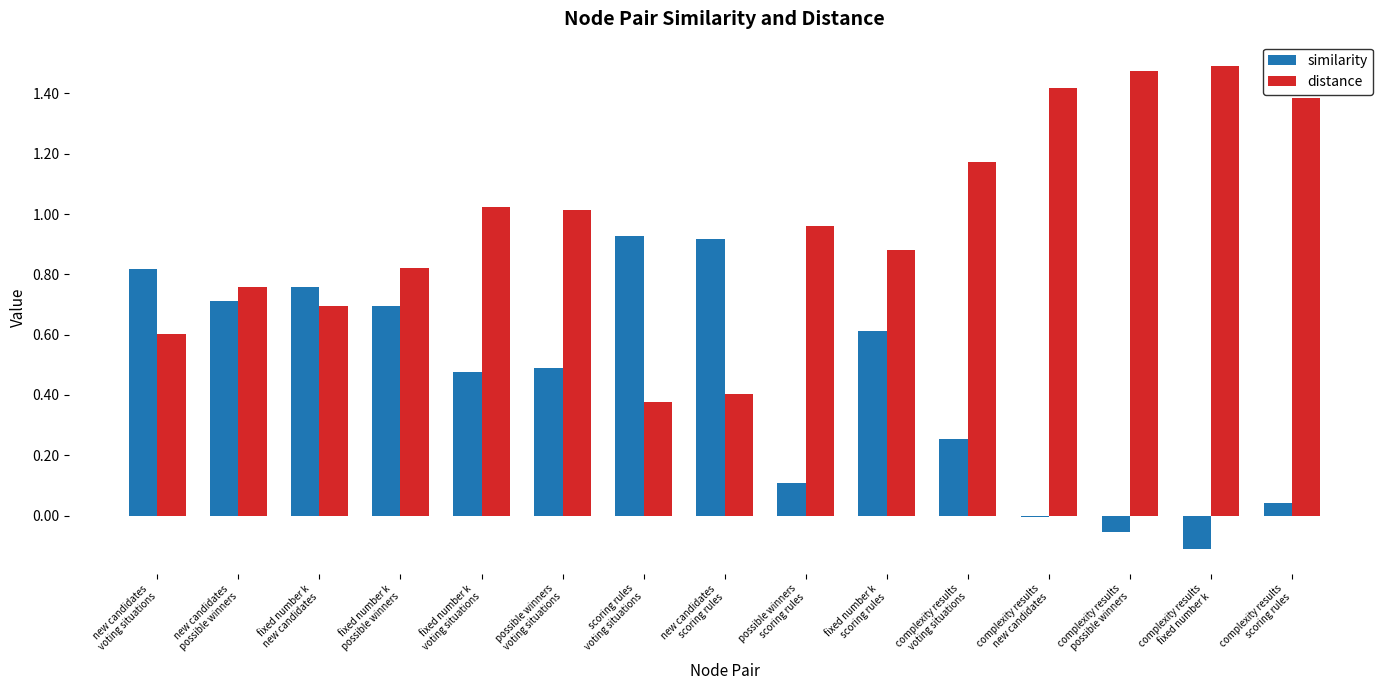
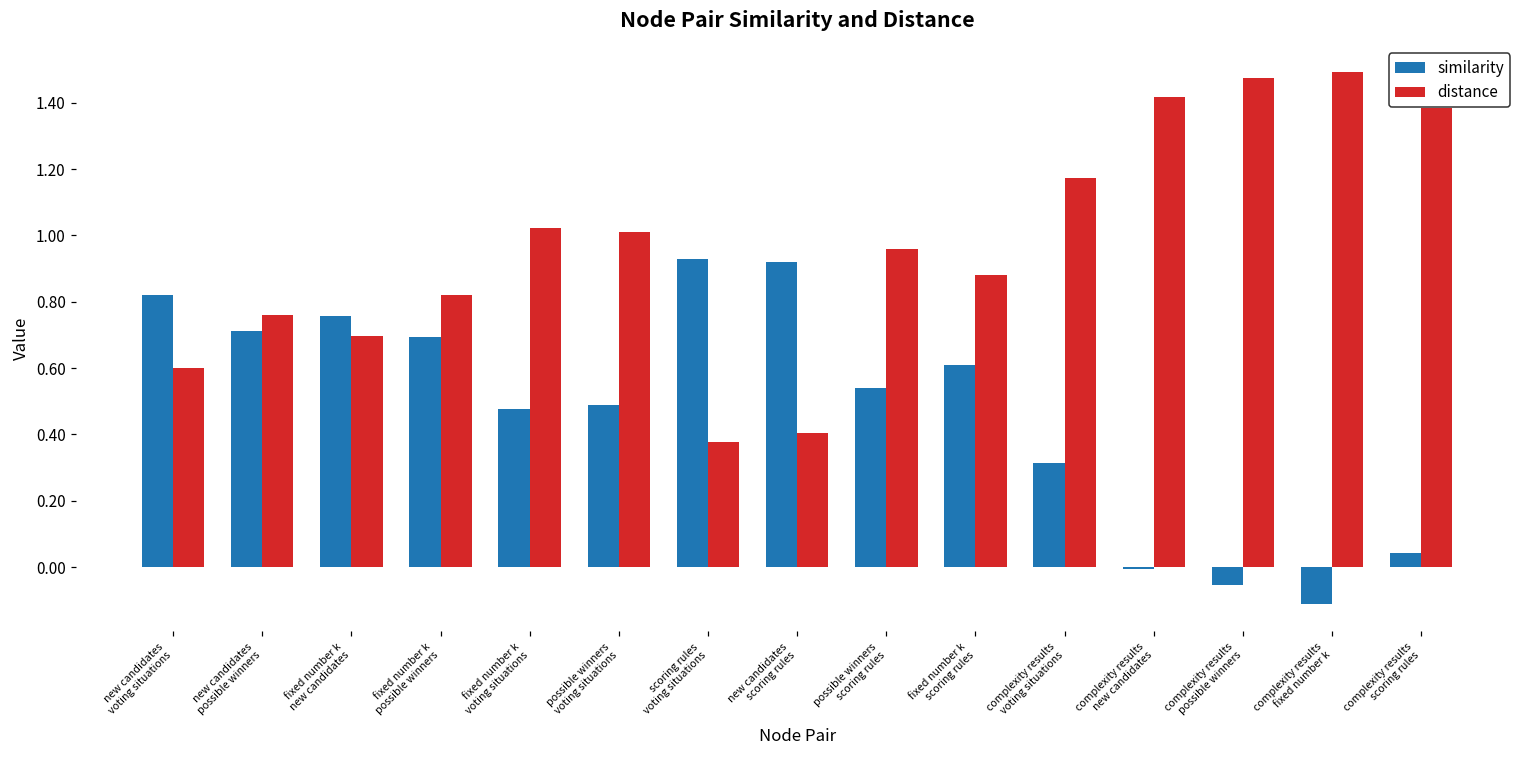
  {
    "similarity": {
      "new candidates voting situations": 0.82,
      "new candidates possible winners": 0.71,
      "fixed number k new candidates": 0.76,
      "fixed number k possible winners": 0.69,
      "fixed number k voting situations": 0.48,
      "possible winners voting situations": 0.49,
      "scoring rules voting situations": 0.93,
      "new candidates scoring rules": 0.92,
-     "possible winners scoring rules": 0.11,
+     "possible winners scoring rules": 0.54,
      "fixed number k scoring rules": 0.61,
-     "complexity results voting situations": 0.25,
+     "complexity results voting situations": 0.31,
      "complexity results possible winners": -0.05,
      "complexity results fixed number k": -0.11,
      "complexity results scoring rules": 0.04
    },
    "distance": {
      "new candidates voting situations": 0.60,
      "new candidates possible winners": 0.76,
      "fixed number k new candidates": 0.70,
      "fixed number k possible winners": 0.82,
      "fixed number k voting situations": 1.02,
      "possible winners voting situations": 1.01,
      "scoring rules voting situations": 0.38,
      "new candidates scoring rules": 0.40,
      "possible winners scoring rules": 0.96,
      "fixed number k scoring rules": 0.88,
      "complexity results voting situations": 1.17,
      "complexity results new candidates": 1.42,
      "complexity results possible winners": 1.48,
      "complexity results fixed number k": 1.49,
      "complexity results scoring rules": 1.38
    }
  }
